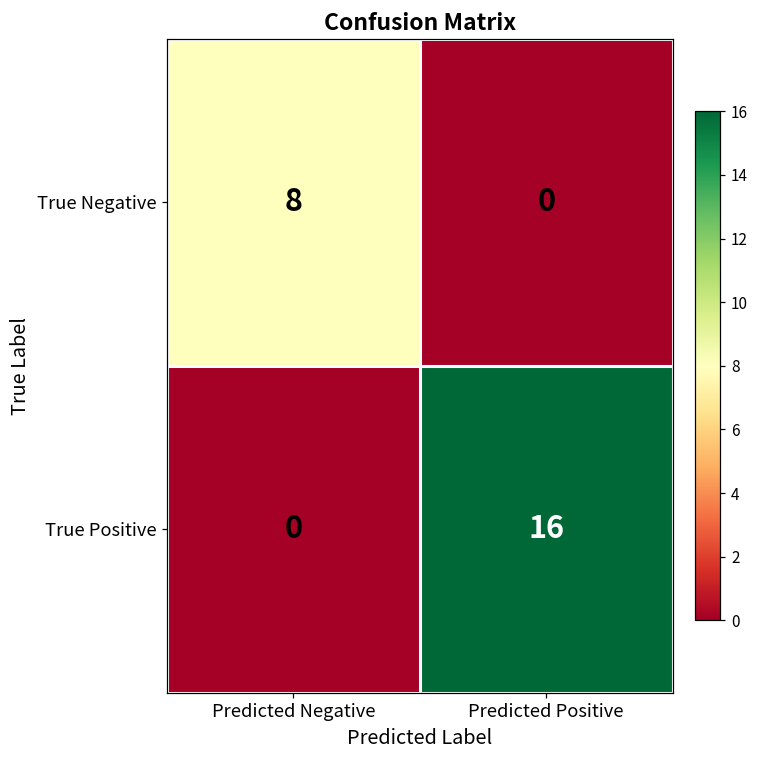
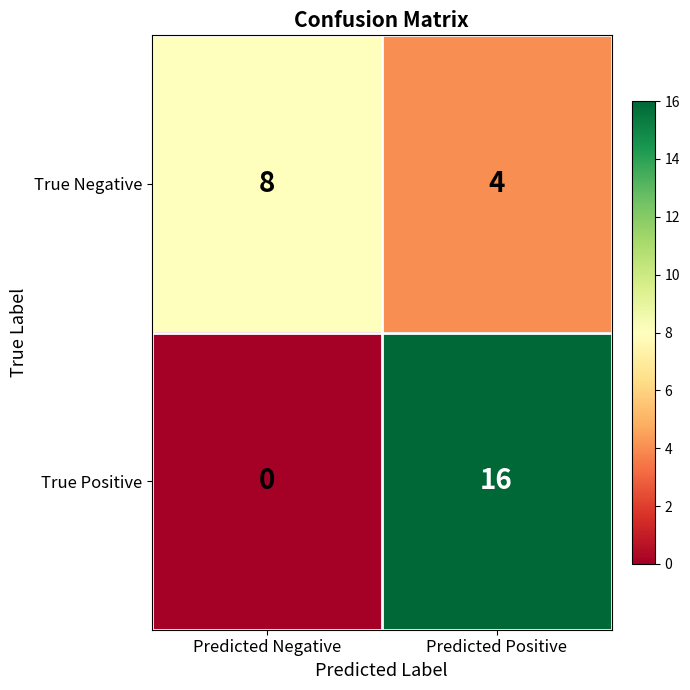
  {
    "True Negative": {
      "Predicted Negative": 8,
-     "Predicted Positive": 0
+     "Predicted Positive": 4
    },
    "True Positive": {
      "Predicted Negative": 0,
      "Predicted Positive": 16
    }
  }
